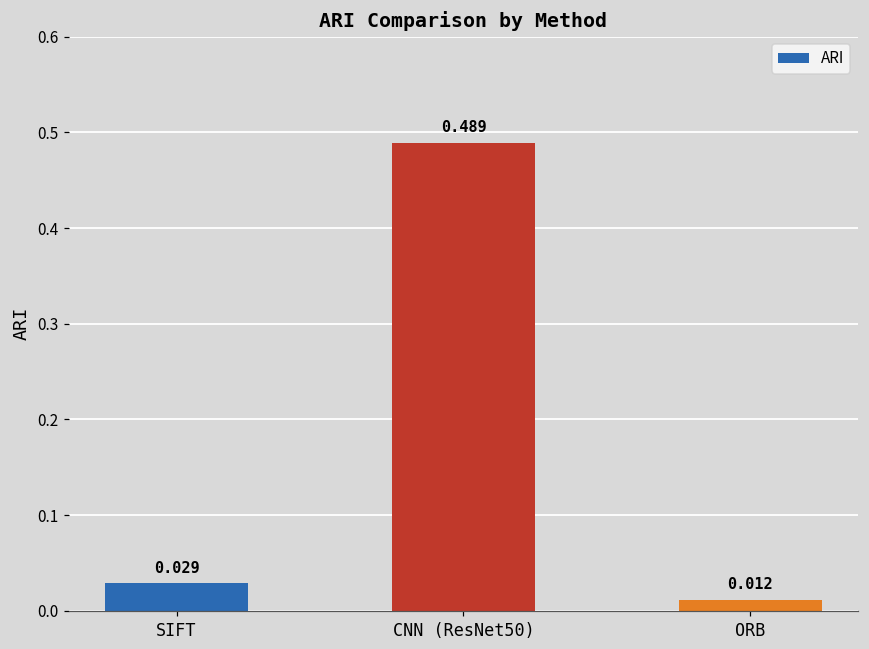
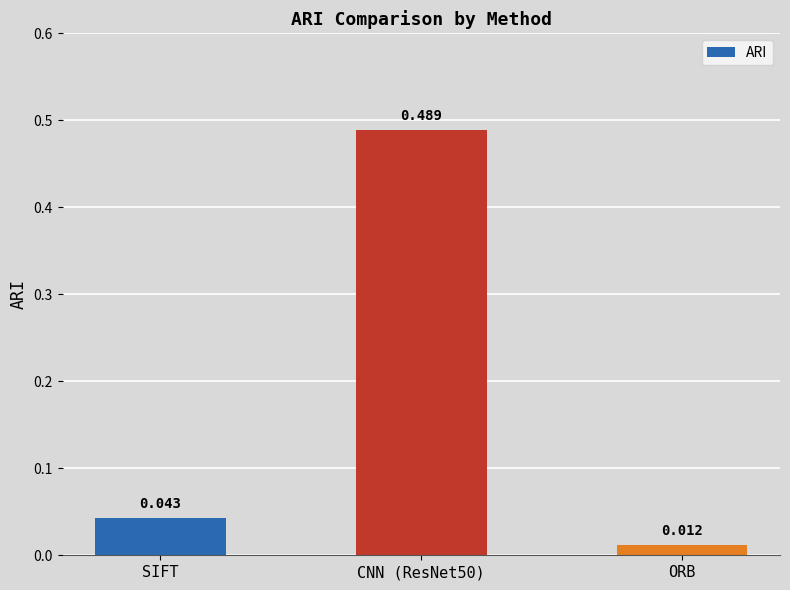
  {
-   "SIFT": 0.029,
+   "SIFT": 0.043,
    "CNN (ResNet50)": 0.489,
    "ORB": 0.012
  }
